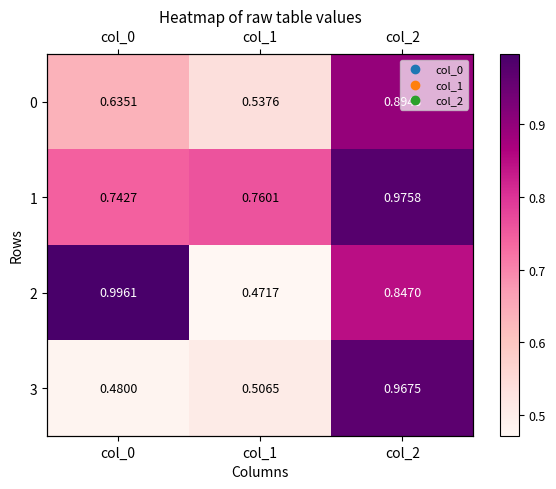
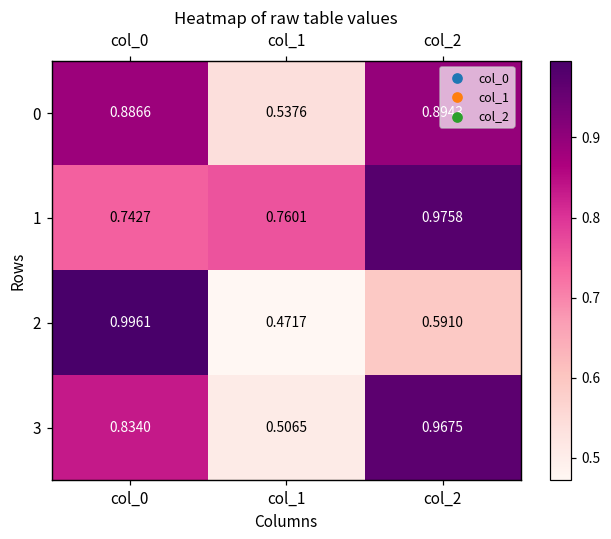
  {
    "0": {
-     "col_0": 0.6351,
+     "col_0": 0.8866,
      "col_1": 0.5376
    },
    "1": {
      "col_0": 0.7427,
      "col_1": 0.7601,
      "col_2": 0.9758
    },
    "2": {
      "col_0": 0.9961,
      "col_1": 0.4717,
-     "col_2": 0.8470
+     "col_2": 0.5910
    },
    "3": {
-     "col_0": 0.4800,
+     "col_0": 0.8340,
      "col_1": 0.5065,
      "col_2": 0.9675
    }
  }
